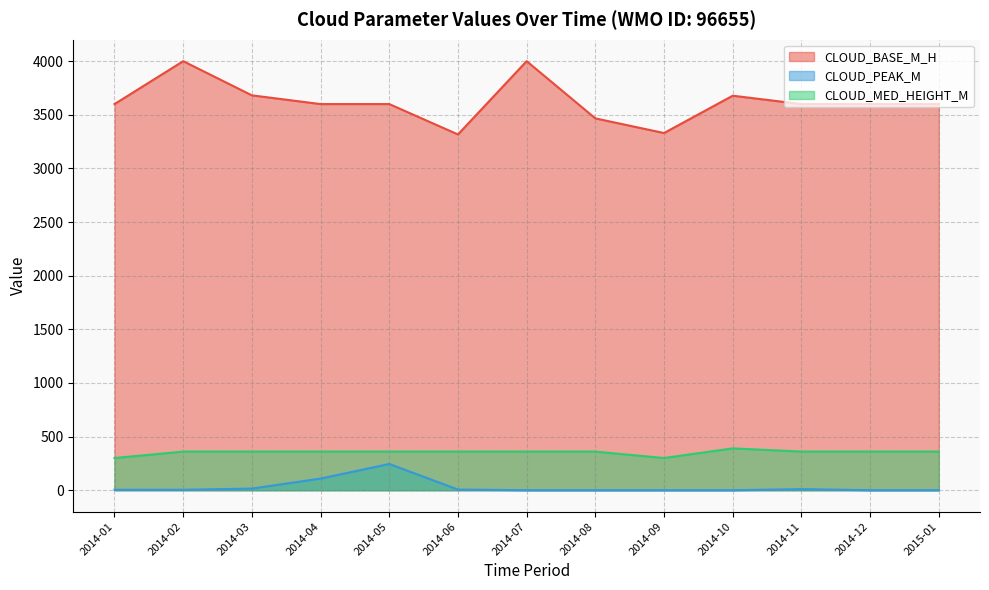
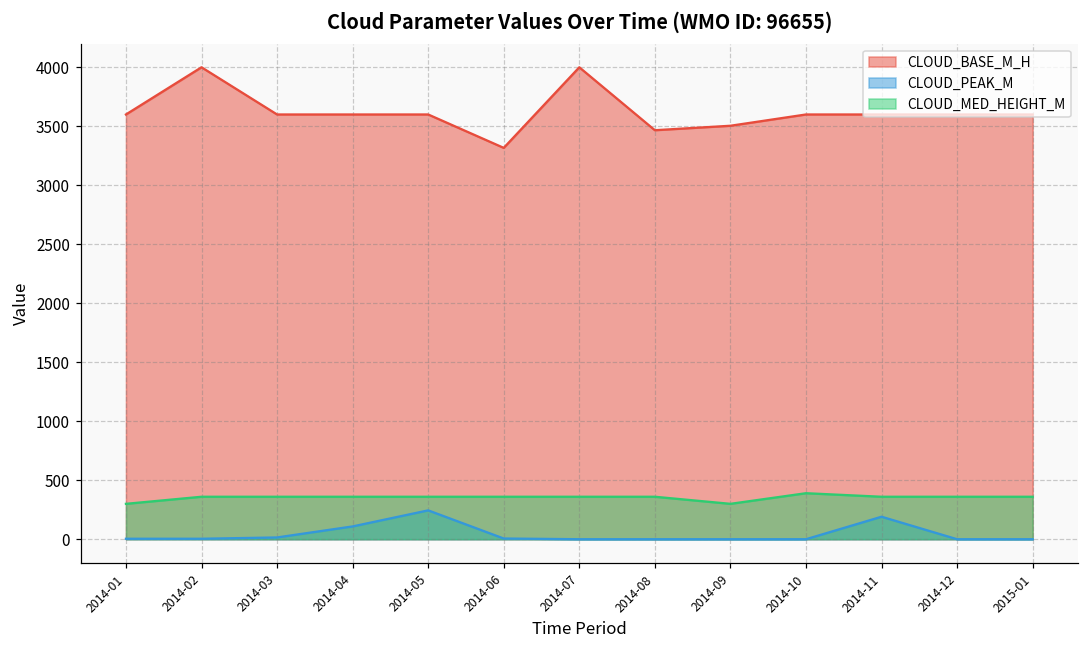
  {
    "CLOUD_BASE_M_H": {
      "2014-01": 3600,
      "2014-02": 4000,
-     "2014-03": 3680,
+     "2014-03": 3600,
      "2014-04": 3600,
      "2014-05": 3600,
      "2014-06": 3320,
      "2014-07": 4000,
      "2014-08": 3470,
-     "2014-09": 3330,
-     "2014-10": 3680
+     "2014-09": 3500,
+     "2014-10": 3600
    },
    "CLOUD_PEAK_M": {
      "2014-01": 0,
      "2014-02": 0,
      "2014-03": 20,
      "2014-04": 110,
      "2014-05": 240,
      "2014-06": 10,
      "2014-07": 0,
      "2014-08": 0,
      "2014-09": 0,
      "2014-10": 0,
-     "2014-11": 10,
+     "2014-11": 190,
      "2014-12": 0,
      "2015-01": 0
    },
    "CLOUD_MED_HEIGHT_M": {
      "2014-01": 300,
      "2014-02": 360,
      "2014-03": 360,
      "2014-04": 360,
      "2014-05": 360,
      "2014-06": 360,
      "2014-07": 360,
      "2014-08": 360,
      "2014-09": 300,
      "2014-10": 390,
      "2014-11": 360,
      "2014-12": 360,
      "2015-01": 360
    }
  }
